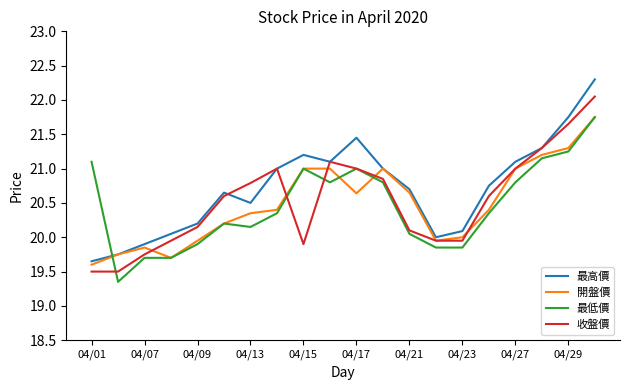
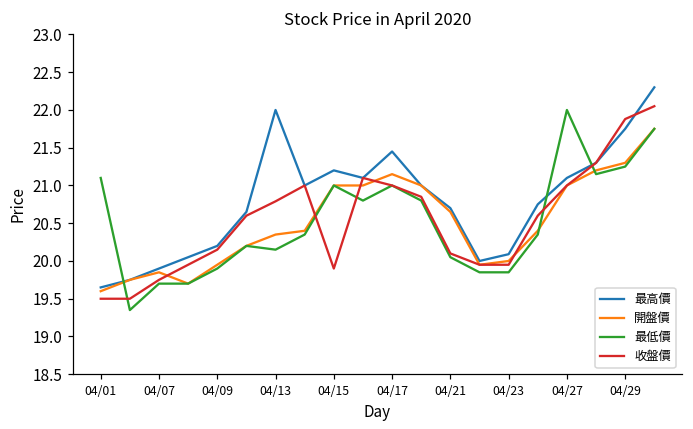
  {
    "最高價": {
      "04/01": 19.7,
      "04/07": 19.9,
      "04/09": 20.2,
-     "04/13": 20.5,
+     "04/13": 22.0,
      "04/15": 21.2,
      "04/17": 21.5,
      "04/21": 20.7,
      "04/23": 20.1,
      "04/27": 21.1,
      "04/29": 21.8
    },
    "開盤價": {
      "04/01": 19.6,
      "04/07": 19.9,
      "04/09": 20.0,
      "04/13": 20.4,
-     "04/17": 20.6,
+     "04/17": 21.2,
      "04/21": 20.7,
      "04/23": 20.0,
      "04/29": 21.3
    },
    "最低價": {
      "04/01": 21.1,
      "04/07": 19.7,
      "04/09": 19.9,
      "04/13": 20.2,
      "04/21": 20.1,
      "04/23": 19.9,
-     "04/27": 20.8,
+     "04/27": 22.0,
      "04/29": 21.3
    },
    "收盤價": {
      "04/01": 19.5,
      "04/07": 19.8,
      "04/09": 20.2,
      "04/13": 20.8,
      "04/15": 19.9,
      "04/21": 20.1,
      "04/23": 20.0,
-     "04/29": 21.7
+     "04/29": 21.9
    }
  }
